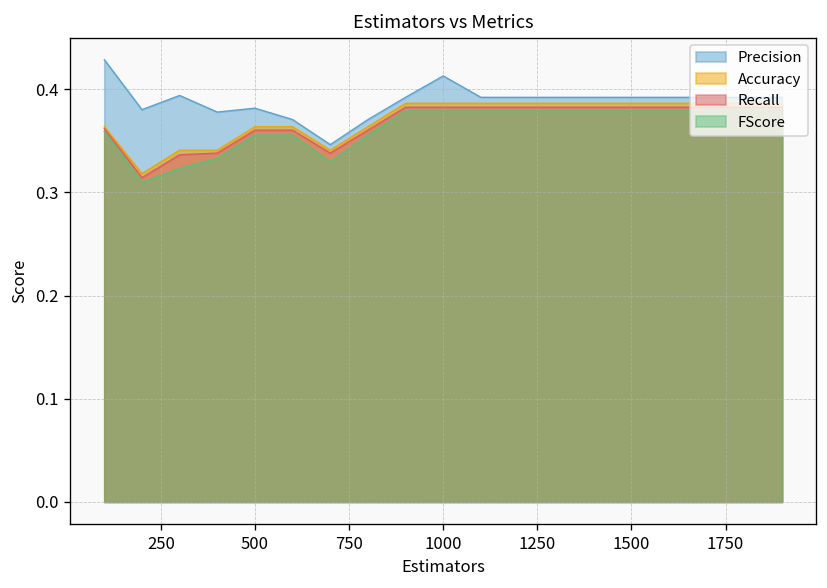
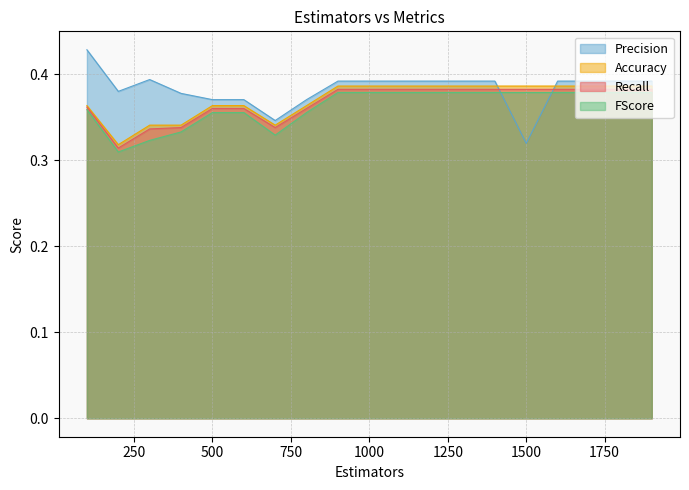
  {
    "Precision": {
-     "500": 0.38,
-     "1000": 0.41,
-     "1500": 0.39
+     "500": 0.37,
+     "1000": 0.39,
+     "1500": 0.32
    },
    "Accuracy": {
      "500": 0.36,
      "1000": 0.39,
      "1500": 0.39
    },
    "Recall": {
      "500": 0.36,
      "1000": 0.38,
      "1500": 0.38
    },
    "FScore": {
      "500": 0.36,
      "1000": 0.38,
      "1500": 0.38
    }
  }
